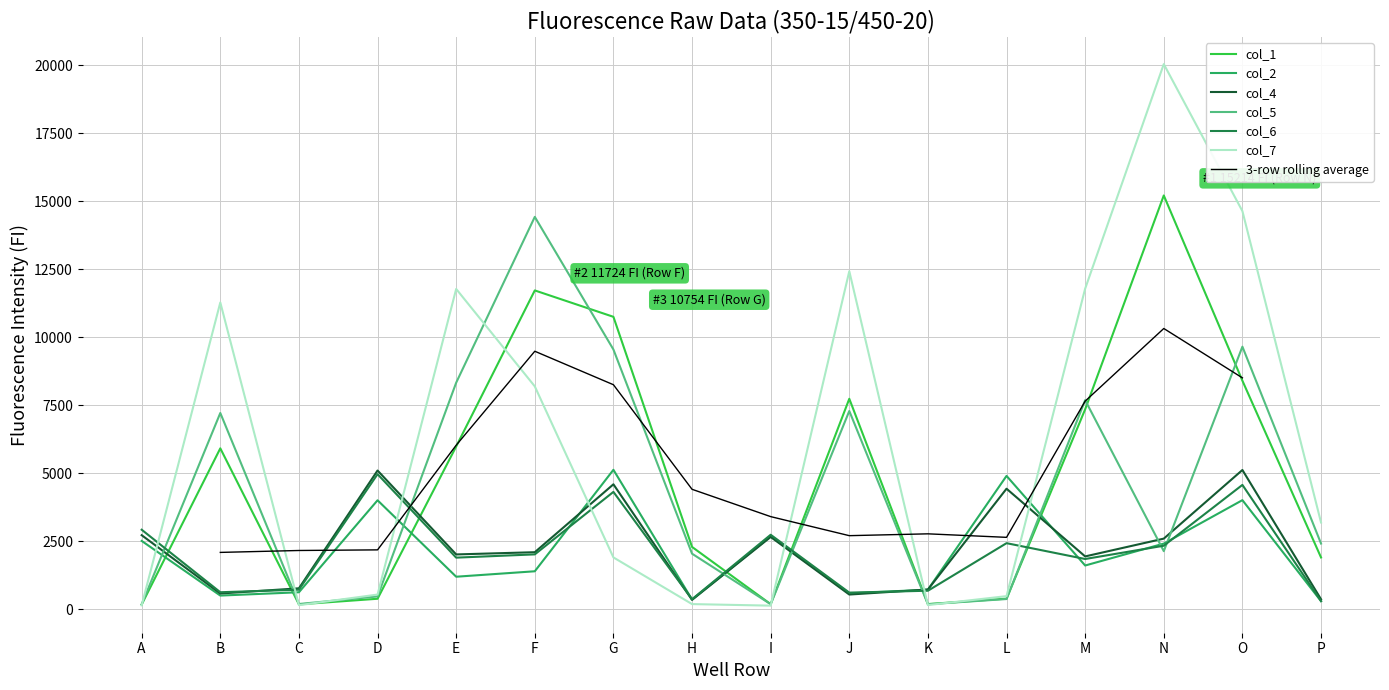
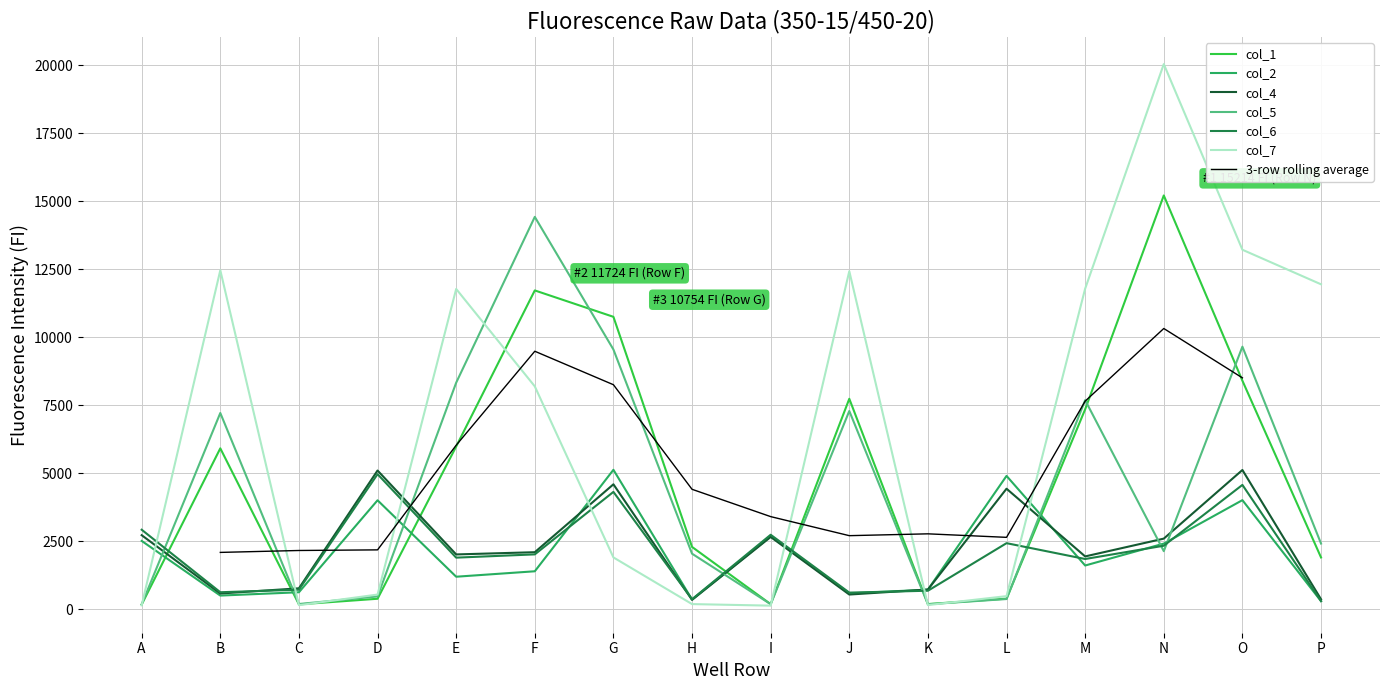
  {
    "col_7": {
-     "B": 11300,
+     "B": 12500,
      "E": 11800,
      "F": 8200,
      "G": 1900,
      "H": 200,
      "J": 12400,
      "L": 500,
      "M": 11800,
      "N": 20000,
-     "O": 14600,
-     "P": 3200
+     "O": 13200,
+     "P": 11900
    },
    "3-row rolling average": {
      "B": 2100,
      "C": 2200,
      "D": 2200,
      "F": 9500,
      "G": 8300,
      "H": 4400,
      "I": 3400,
      "J": 2700,
      "K": 2800,
      "L": 2700,
      "N": 10300,
      "O": 8500
    }
  }
